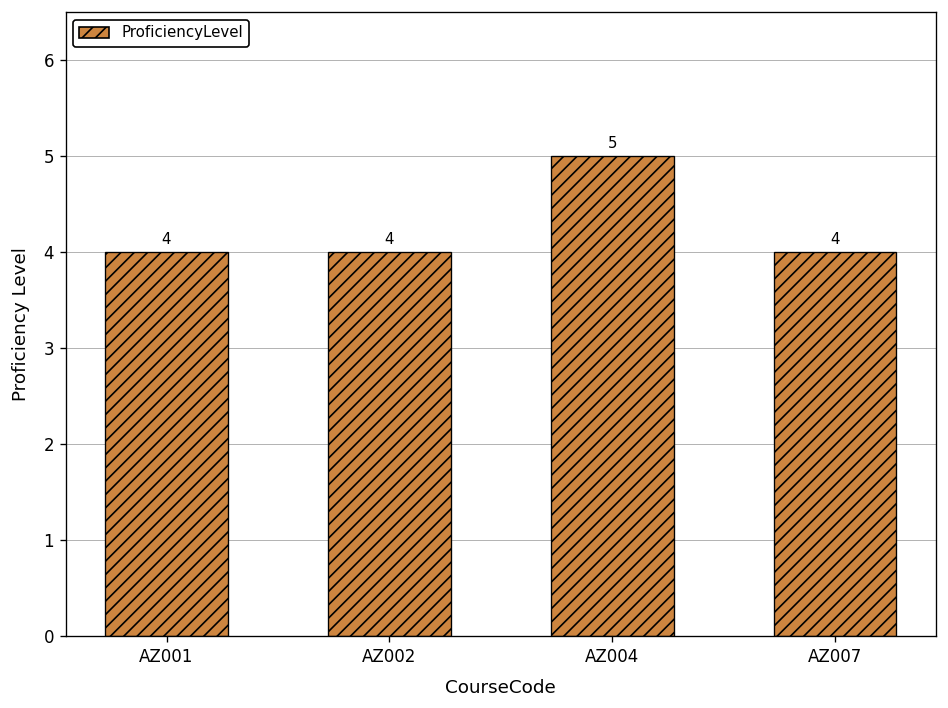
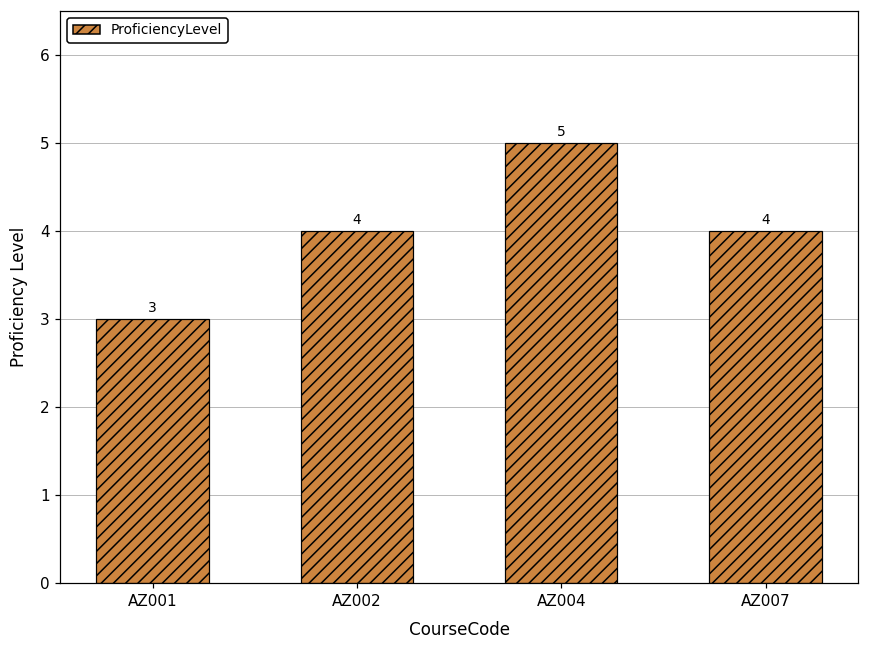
  {
-   "AZ001": 4,
+   "AZ001": 3,
    "AZ002": 4,
    "AZ004": 5,
    "AZ007": 4
  }
